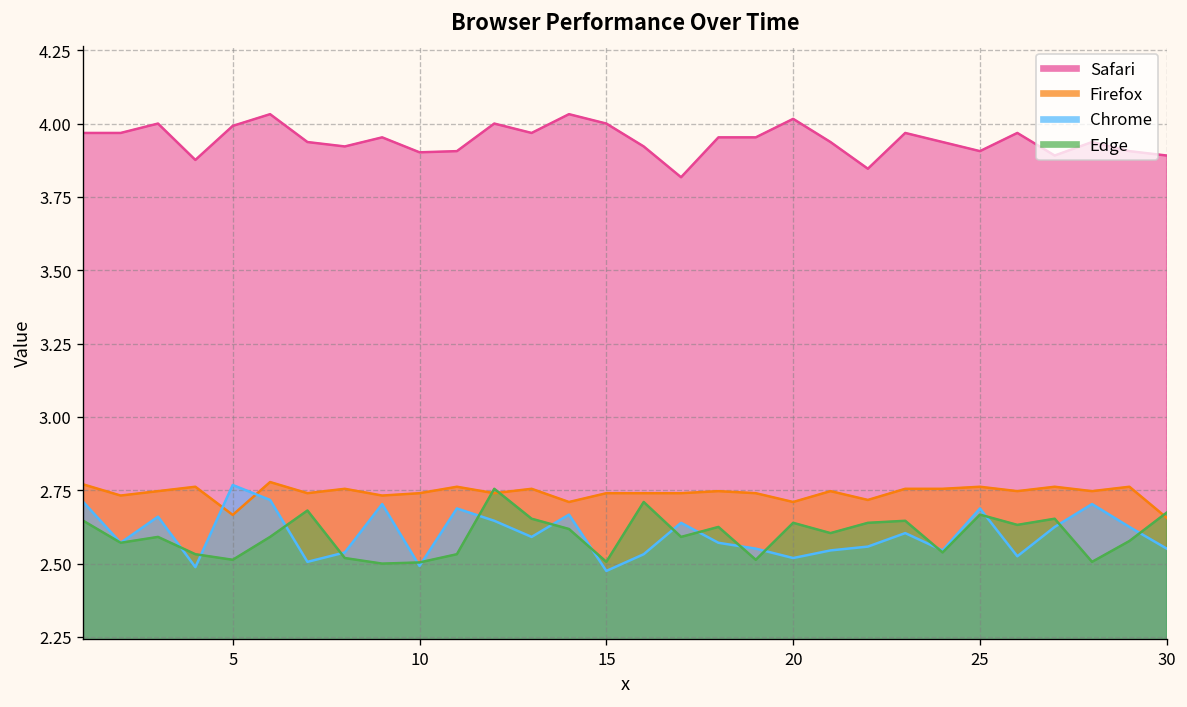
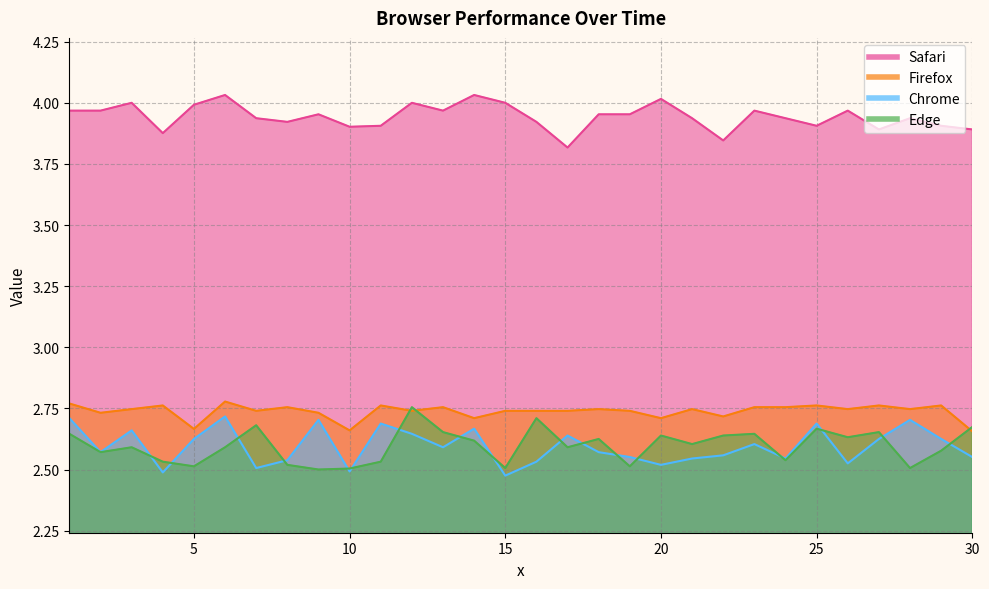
  {
    "Safari": {
      "5": 3.99,
      "10": 3.90,
      "15": 4.00,
      "20": 4.02,
      "25": 3.91,
      "30": 3.89
    },
    "Firefox": {
      "5": 2.67,
-     "10": 2.74,
+     "10": 2.66,
      "15": 2.74,
      "20": 2.71,
      "25": 2.76,
      "30": 2.66
    },
    "Chrome": {
-     "5": 2.77,
+     "5": 2.63,
      "10": 2.49,
      "15": 2.48,
      "20": 2.52,
      "25": 2.69,
      "30": 2.55
    },
    "Edge": {
      "5": 2.51,
      "10": 2.50,
      "15": 2.51,
      "20": 2.64,
      "25": 2.67,
      "30": 2.67
    }
  }
